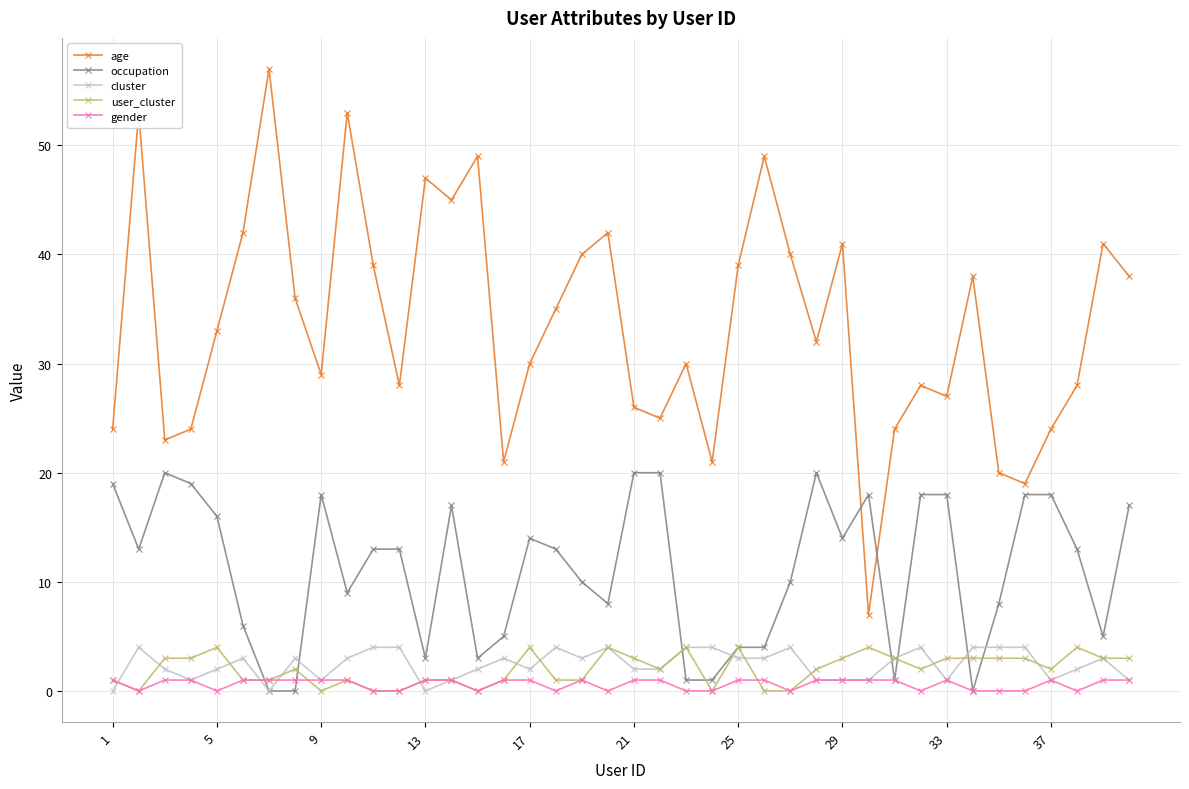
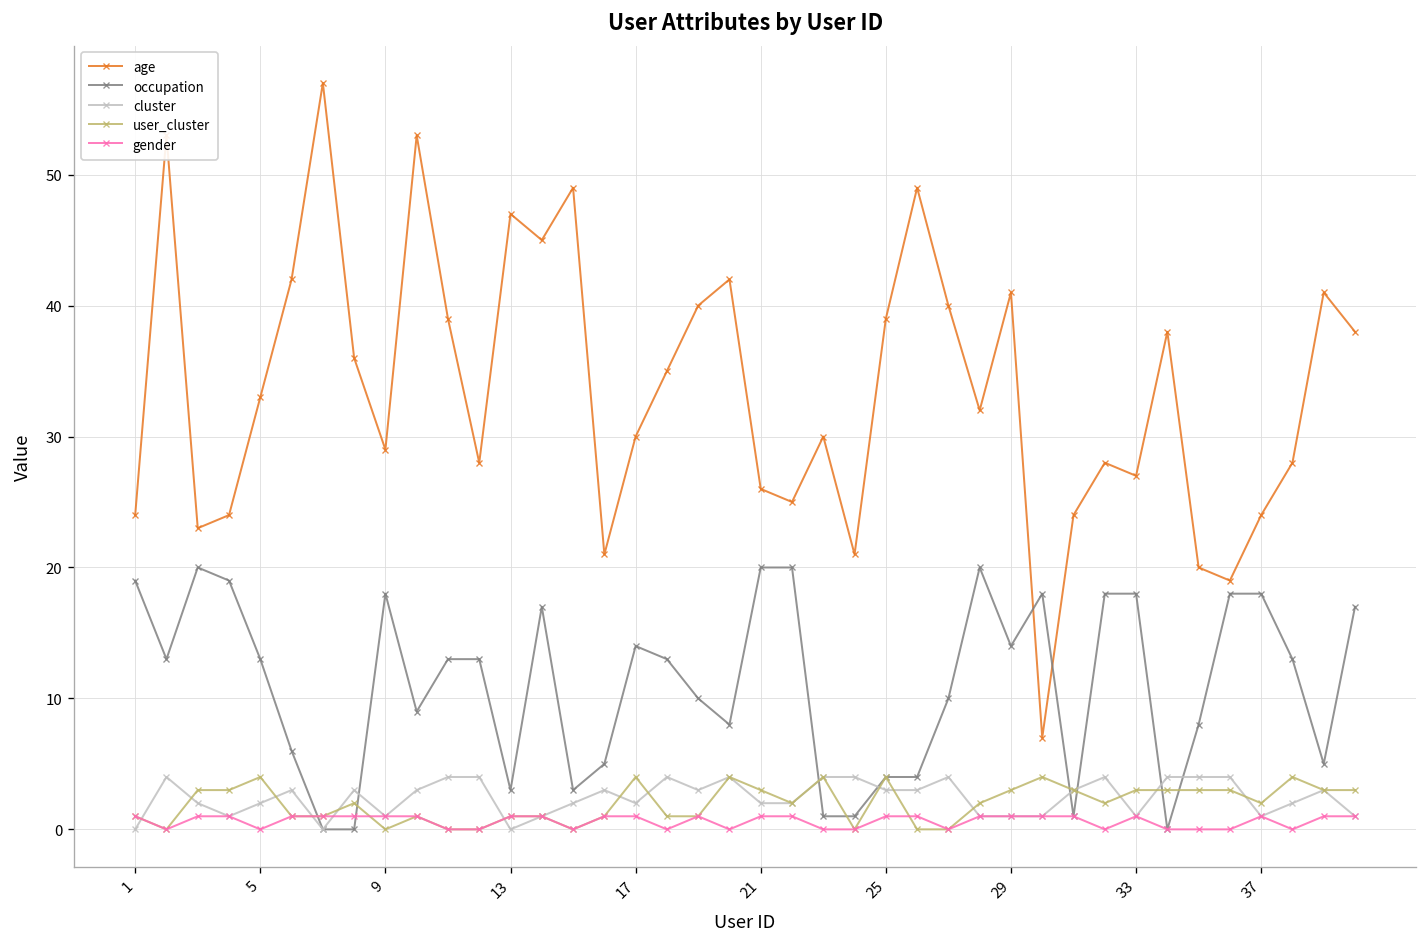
  {
    "age": {
      "1": 24,
      "5": 33,
      "9": 29,
      "13": 47,
      "17": 30,
      "21": 26,
      "25": 39,
      "29": 41,
      "33": 27,
      "37": 24
    },
    "occupation": {
      "1": 19,
-     "5": 16,
+     "5": 13,
      "9": 18,
      "13": 3,
      "17": 14,
      "21": 20,
      "29": 14,
      "33": 18,
      "37": 18
    },
    "cluster": {
      "1": 0,
      "5": 2,
      "13": 0,
      "17": 2,
      "21": 2,
      "25": 3
    },
    "user_cluster": {
      "5": 4,
      "9": 0,
      "17": 4,
      "21": 3,
      "29": 3,
      "33": 3,
      "37": 2
    },
    "gender": {
      "5": 0,
      "17": 1,
      "21": 1,
      "25": 1
    }
  }
